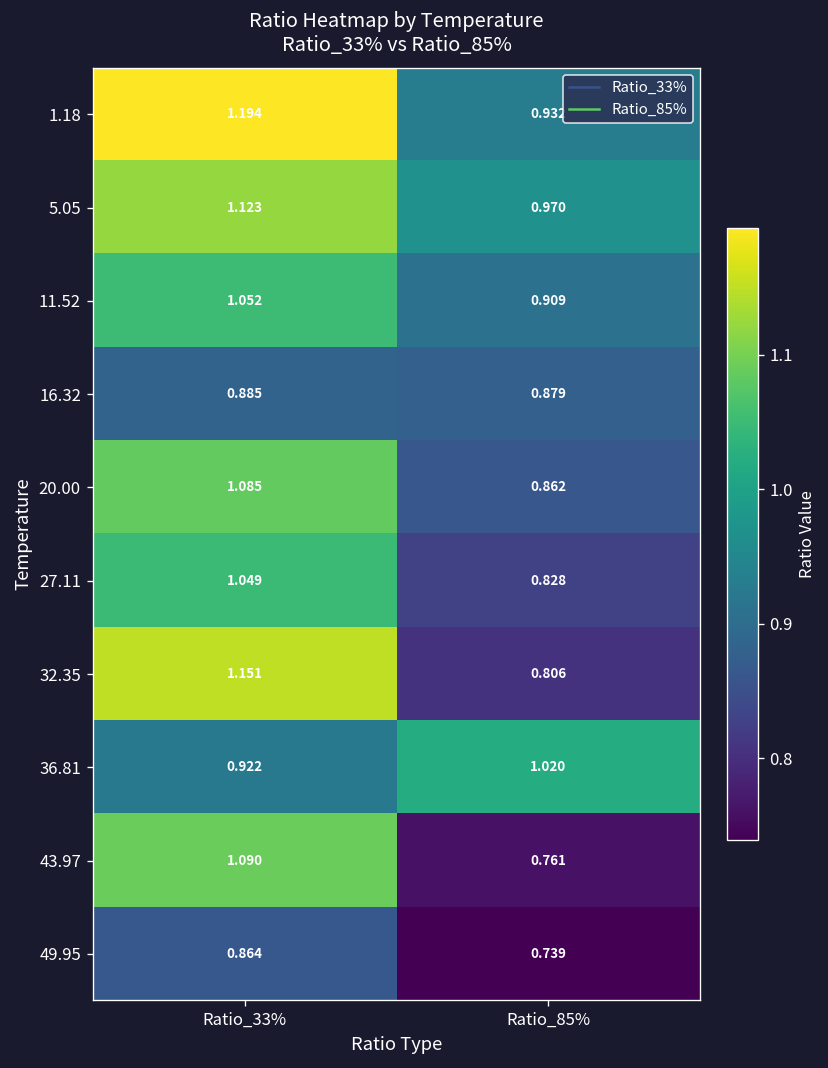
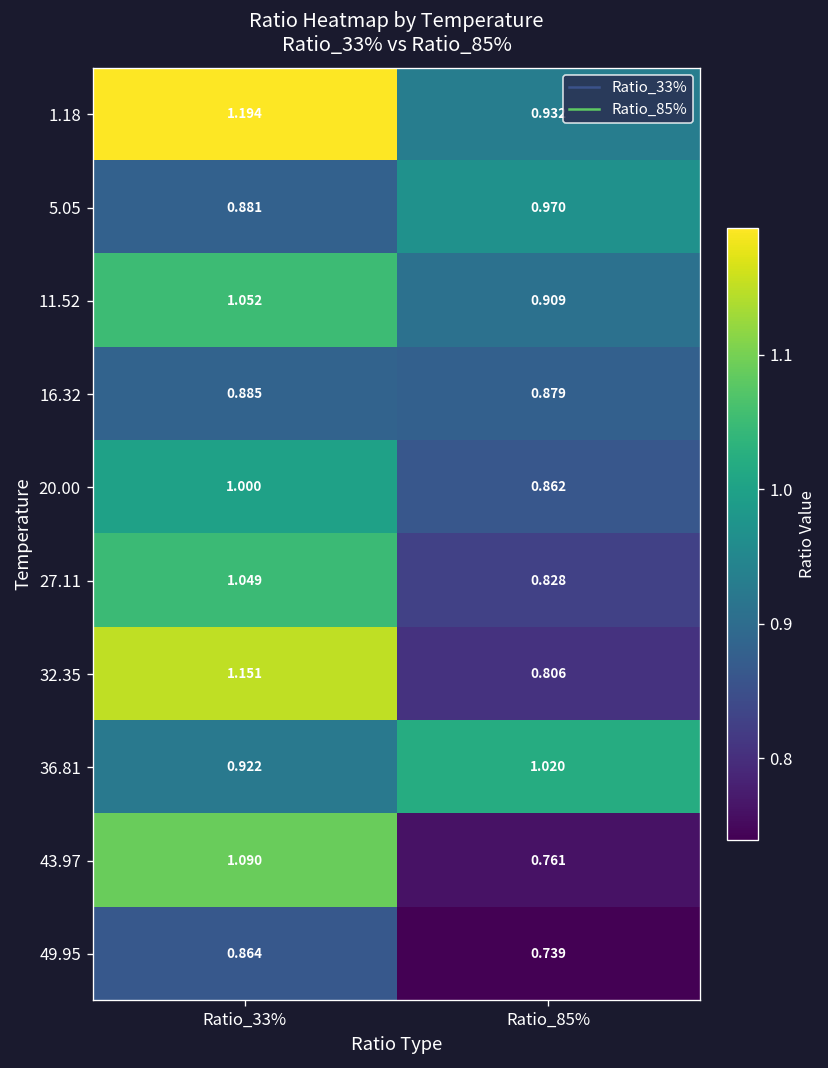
  {
    "1.18": {
      "Ratio_33%": 1.194
    },
    "5.05": {
-     "Ratio_33%": 1.123,
+     "Ratio_33%": 0.881,
      "Ratio_85%": 0.970
    },
    "11.52": {
      "Ratio_33%": 1.052,
      "Ratio_85%": 0.909
    },
    "16.32": {
      "Ratio_33%": 0.885,
      "Ratio_85%": 0.879
    },
    "20.00": {
-     "Ratio_33%": 1.085,
+     "Ratio_33%": 1.000,
      "Ratio_85%": 0.862
    },
    "27.11": {
      "Ratio_33%": 1.049,
      "Ratio_85%": 0.828
    },
    "32.35": {
      "Ratio_33%": 1.151,
      "Ratio_85%": 0.806
    },
    "36.81": {
      "Ratio_33%": 0.922,
      "Ratio_85%": 1.020
    },
    "43.97": {
      "Ratio_33%": 1.090,
      "Ratio_85%": 0.761
    },
    "49.95": {
      "Ratio_33%": 0.864,
      "Ratio_85%": 0.739
    }
  }
